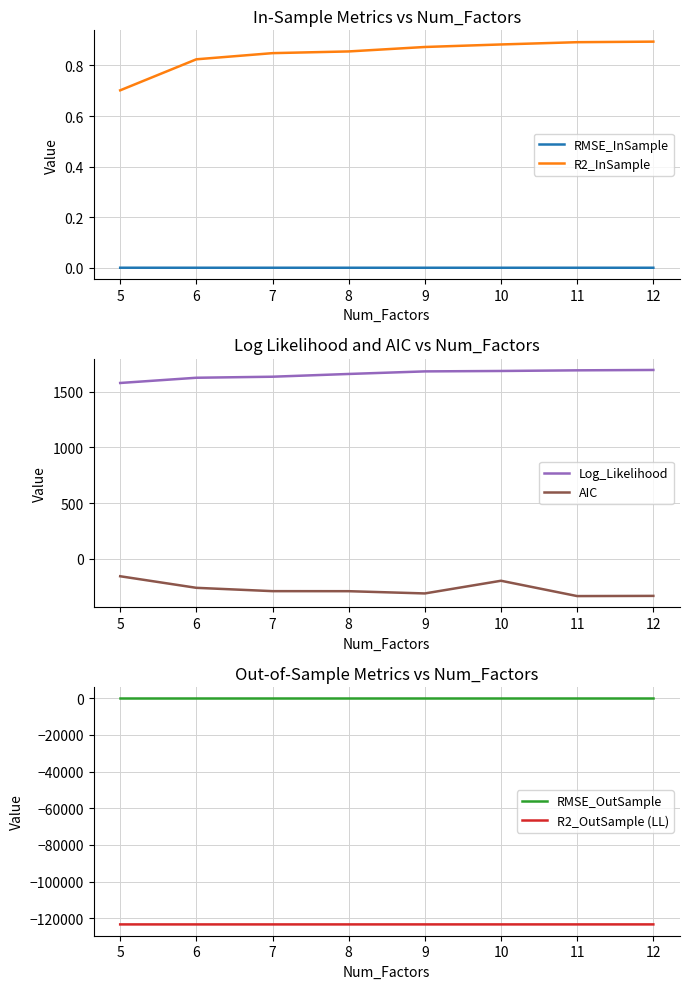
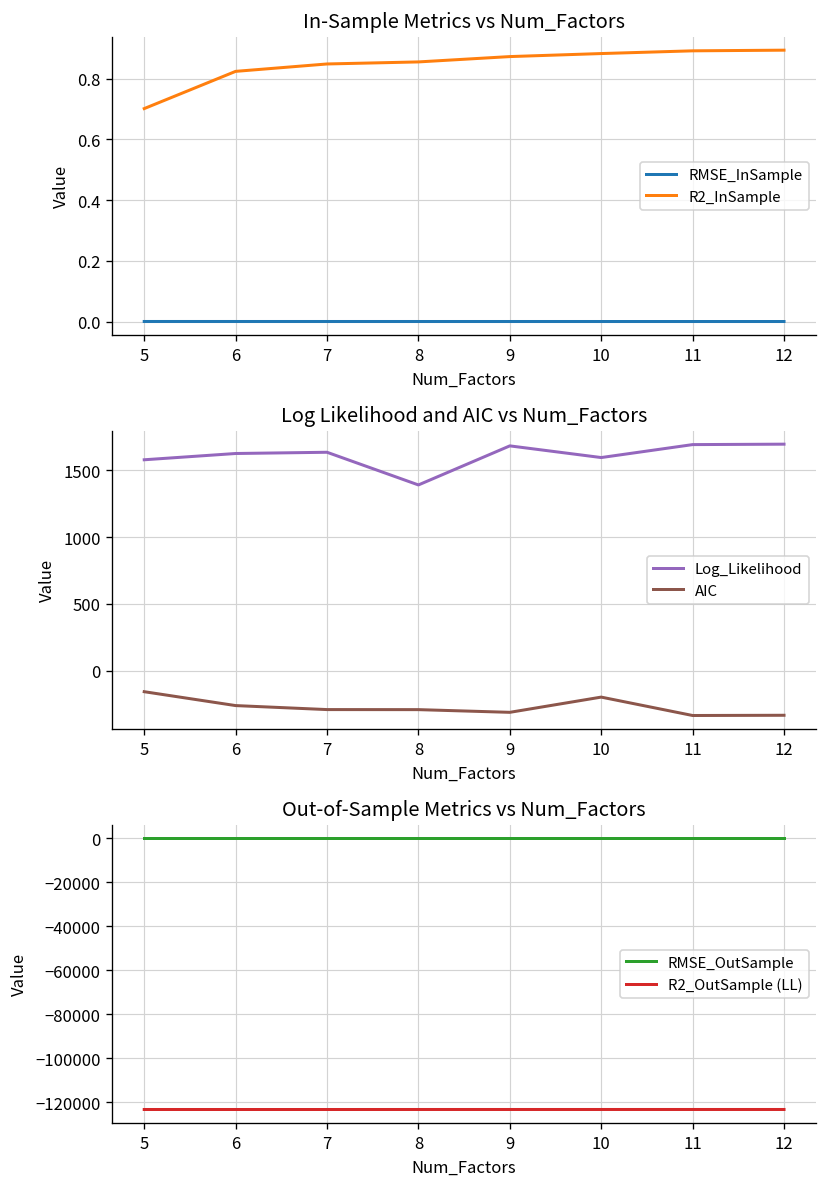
  {
    "In-Sample Metrics vs Num_Factors": {
      "RMSE_InSample": {
        "5": 0.00,
        "6": 0.00,
        "7": 0.00,
        "8": 0.00,
        "9": 0.00,
        "10": 0.00,
        "11": 0.00,
        "12": 0.00
      },
      "R2_InSample": {
        "5": 0.70,
        "6": 0.82,
        "7": 0.85,
        "8": 0.86,
        "9": 0.87,
        "10": 0.88,
        "11": 0.89,
        "12": 0.89
      }
    },
    "Log Likelihood and AIC vs Num_Factors": {
      "Log_Likelihood": {
        "5": 1580,
        "6": 1630,
        "7": 1640,
-       "8": 1660,
+       "8": 1390,
        "9": 1680,
-       "10": 1690,
+       "10": 1600,
        "11": 1690,
        "12": 1700
      },
      "AIC": {
        "5": -160,
        "6": -260,
        "7": -290,
        "8": -290,
        "9": -310,
        "10": -200,
        "11": -340,
        "12": -340
      }
    },
    "Out-of-Sample Metrics vs Num_Factors": {
      "RMSE_OutSample": {
        "5": 0,
        "6": 0,
        "7": 0,
        "8": 0,
        "9": 0,
        "10": 0,
        "11": 0,
        "12": 0
      },
      "R2_OutSample (LL)": {
        "5": -123000,
        "6": -123000,
        "7": -123000,
        "8": -123000,
        "9": -123000,
        "10": -123000,
        "11": -123000,
        "12": -123000
      }
    }
  }
